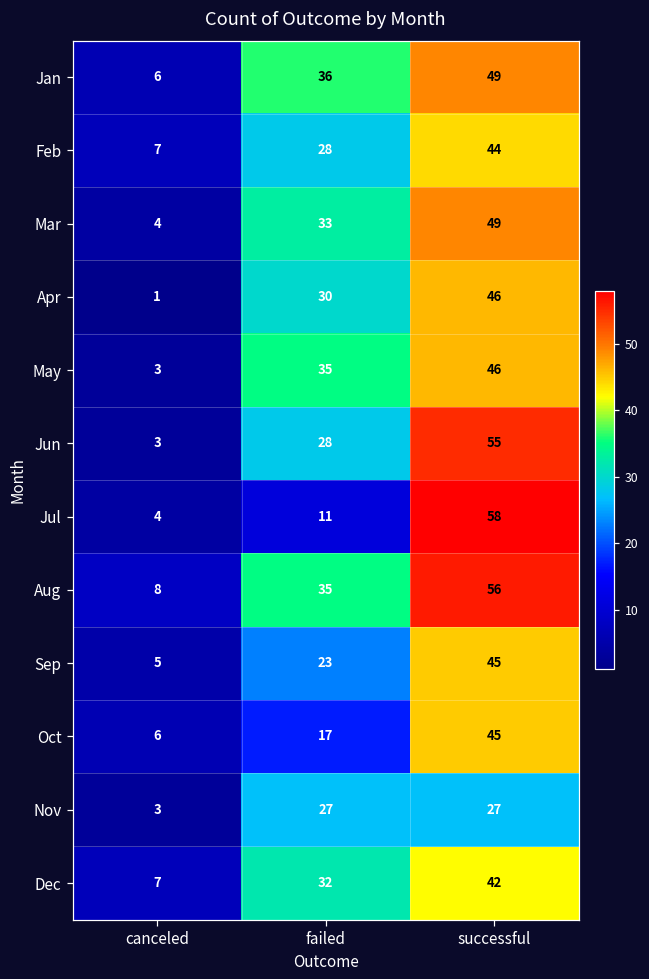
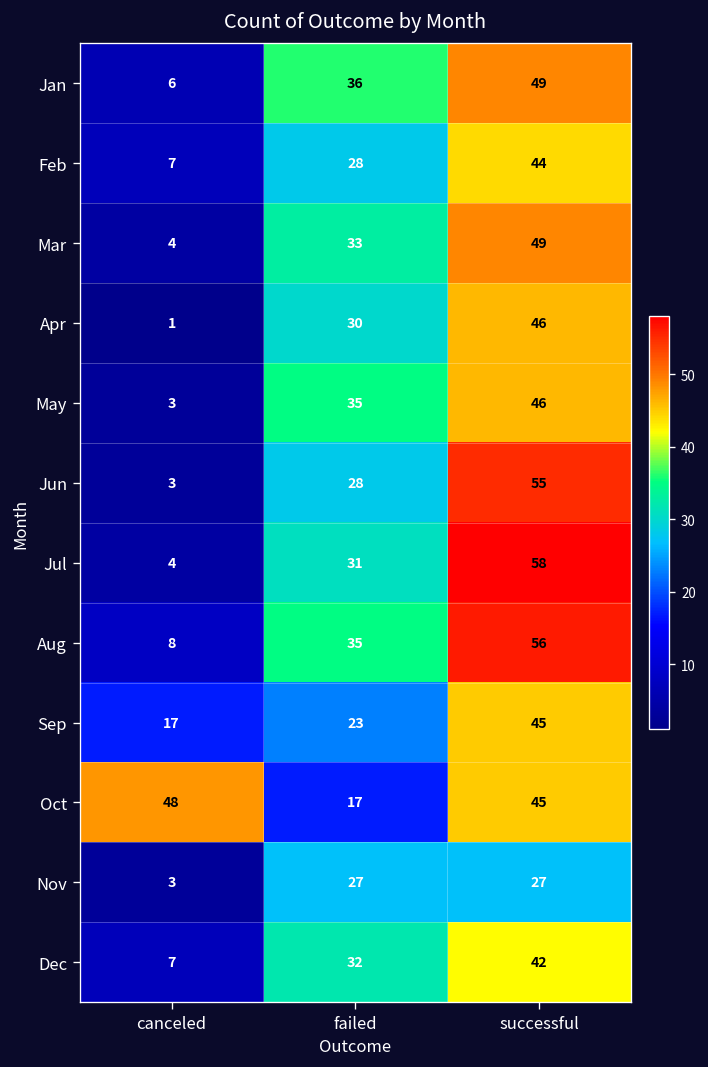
  {
    "Jan": {
      "canceled": 6,
      "failed": 36,
      "successful": 49
    },
    "Feb": {
      "canceled": 7,
      "failed": 28,
      "successful": 44
    },
    "Mar": {
      "canceled": 4,
      "failed": 33,
      "successful": 49
    },
    "Apr": {
      "canceled": 1,
      "failed": 30,
      "successful": 46
    },
    "May": {
      "canceled": 3,
      "failed": 35,
      "successful": 46
    },
    "Jun": {
      "canceled": 3,
      "failed": 28,
      "successful": 55
    },
    "Jul": {
      "canceled": 4,
-     "failed": 11,
+     "failed": 31,
      "successful": 58
    },
    "Aug": {
      "canceled": 8,
      "failed": 35,
      "successful": 56
    },
    "Sep": {
-     "canceled": 5,
+     "canceled": 17,
      "failed": 23,
      "successful": 45
    },
    "Oct": {
-     "canceled": 6,
+     "canceled": 48,
      "failed": 17,
      "successful": 45
    },
    "Nov": {
      "canceled": 3,
      "failed": 27,
      "successful": 27
    },
    "Dec": {
      "canceled": 7,
      "failed": 32,
      "successful": 42
    }
  }
